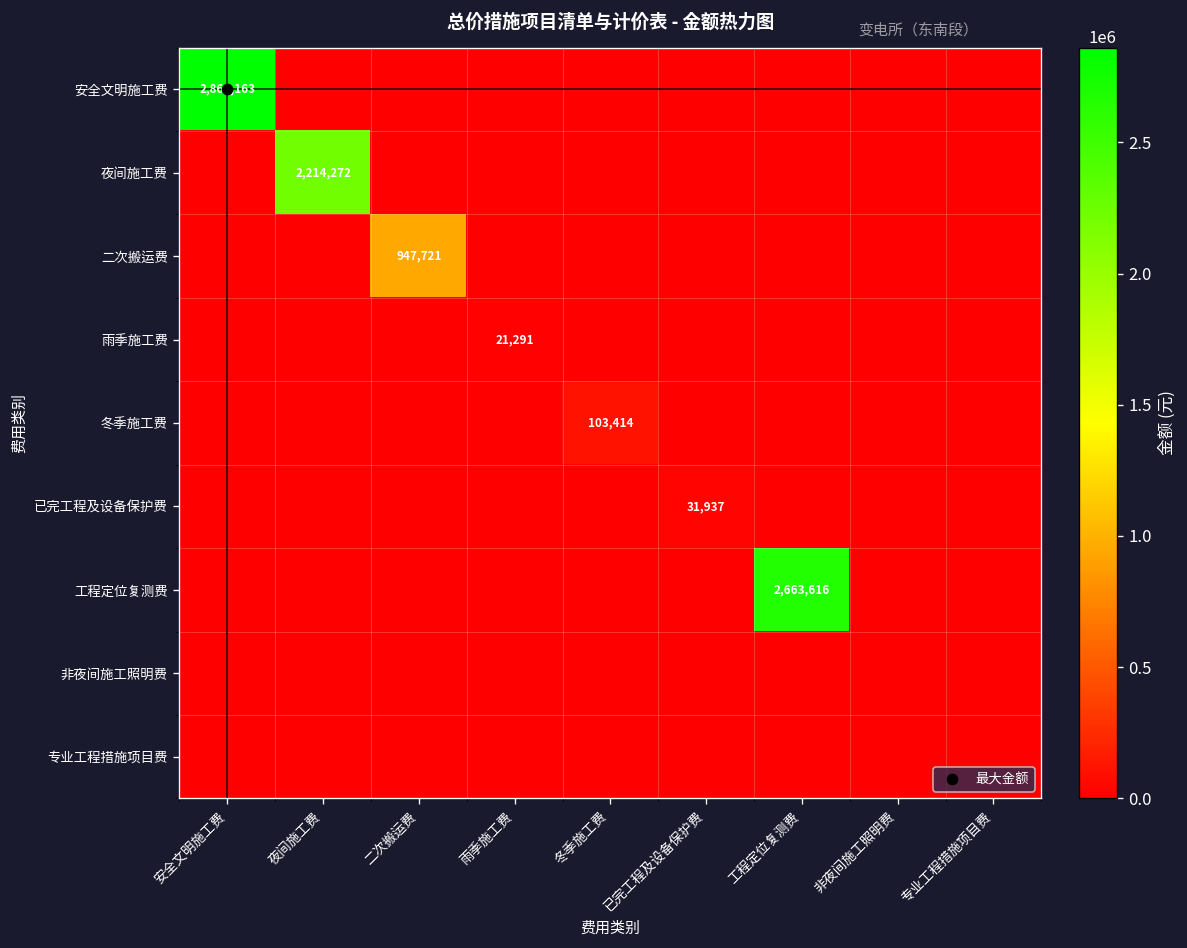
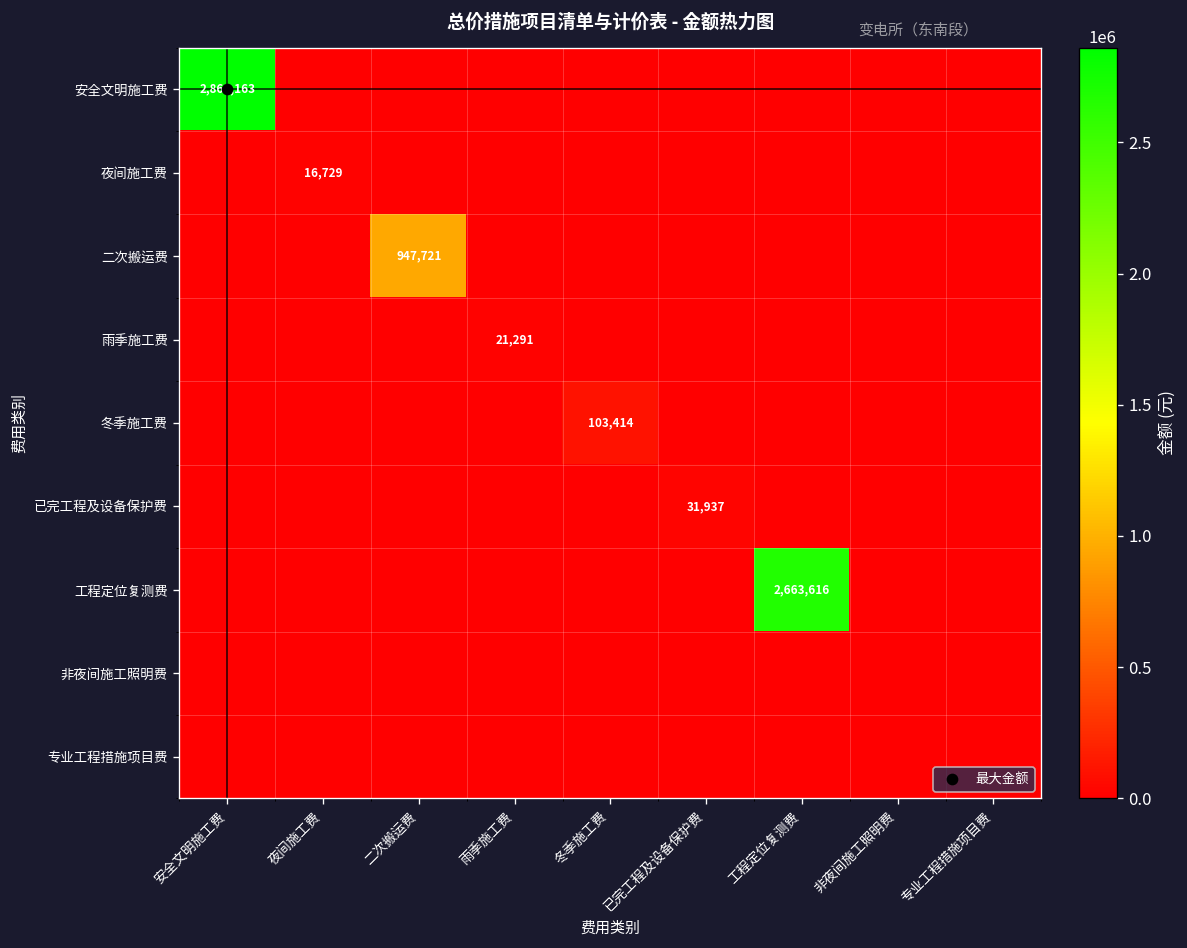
  {
    "夜间施工费": {
-     "夜间施工费": "2,214,272"
+     "夜间施工费": "16,729"
    },
    "二次搬运费": {
      "二次搬运费": "947,721"
    },
    "雨季施工费": {
      "雨季施工费": "21,291"
    },
    "冬季施工费": {
      "冬季施工费": "103,414"
    },
    "已完工程及设备保护费": {
      "已完工程及设备保护费": "31,937"
    },
    "工程定位复测费": {
      "工程定位复测费": "2,663,616"
    }
  }
